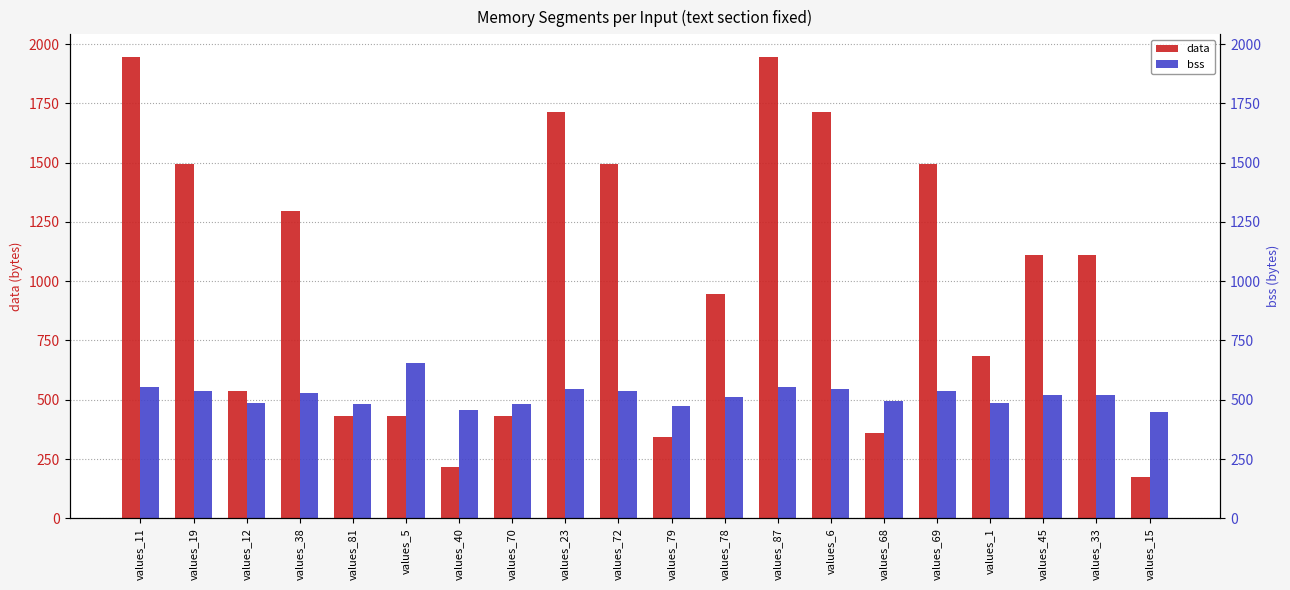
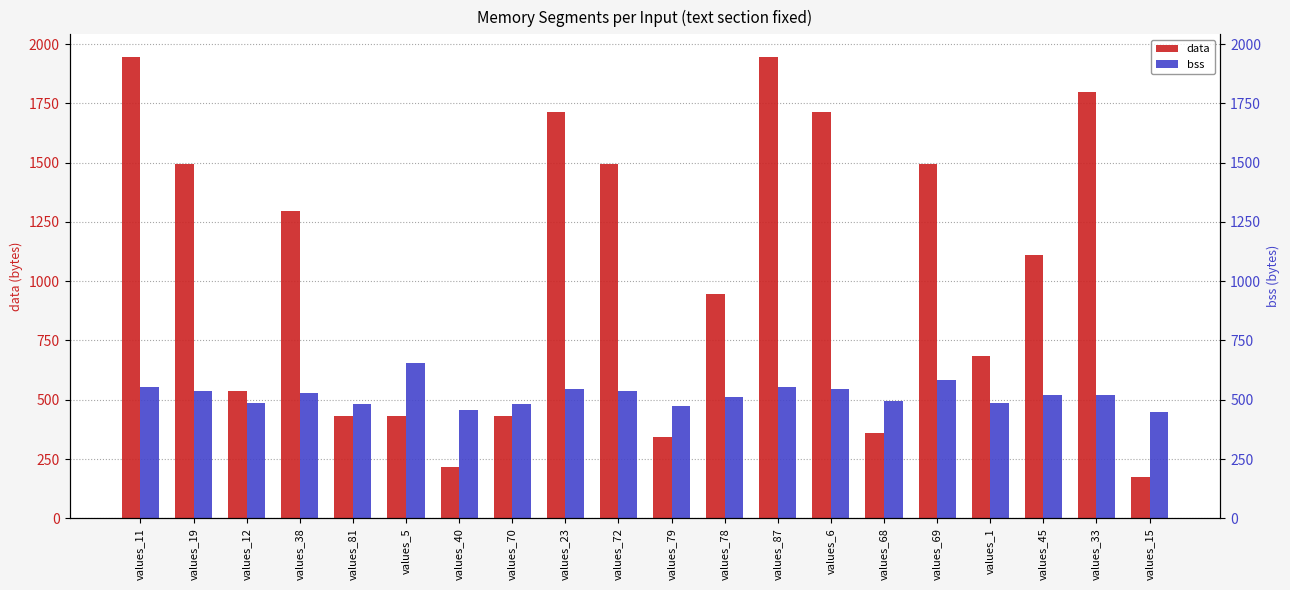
  {
    "data": {
      "values_11": 1940,
      "values_19": 1500,
      "values_12": 540,
      "values_38": 1300,
      "values_81": 430,
      "values_5": 430,
      "values_40": 220,
      "values_70": 430,
      "values_23": 1710,
      "values_72": 1500,
      "values_79": 340,
      "values_78": 940,
      "values_87": 1940,
      "values_6": 1710,
      "values_68": 360,
      "values_69": 1500,
      "values_1": 690,
      "values_45": 1110,
-     "values_33": 1110,
+     "values_33": 1800,
      "values_15": 180
    },
    "bss": {
      "values_11": 550,
      "values_19": 540,
      "values_12": 490,
      "values_38": 530,
      "values_81": 480,
      "values_5": 650,
      "values_40": 460,
      "values_70": 480,
      "values_23": 540,
      "values_72": 540,
      "values_79": 470,
      "values_78": 510,
      "values_87": 550,
      "values_6": 540,
      "values_68": 500,
-     "values_69": 540,
+     "values_69": 580,
      "values_1": 490,
      "values_45": 520,
      "values_33": 520,
      "values_15": 450
    }
  }
